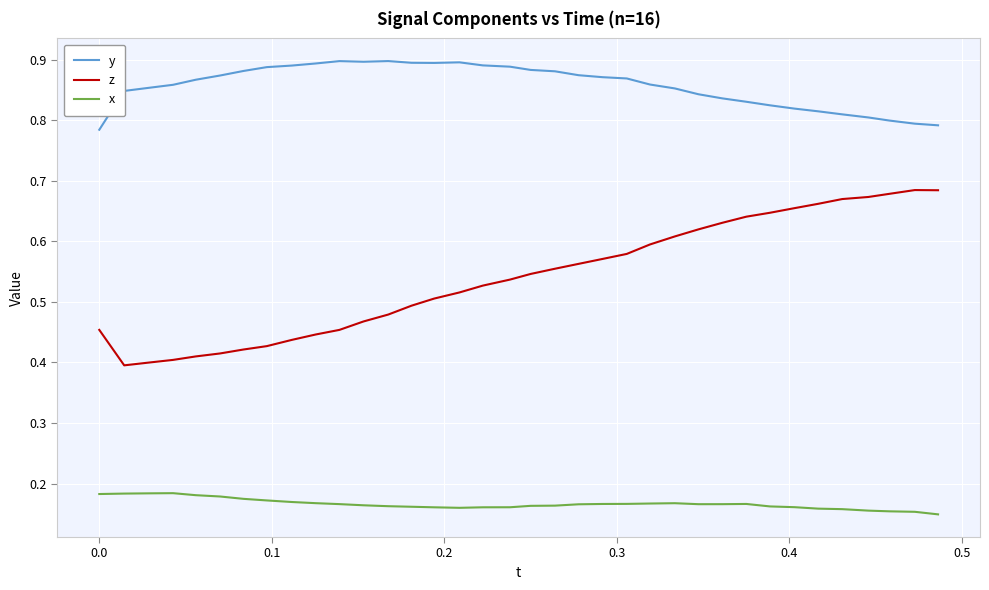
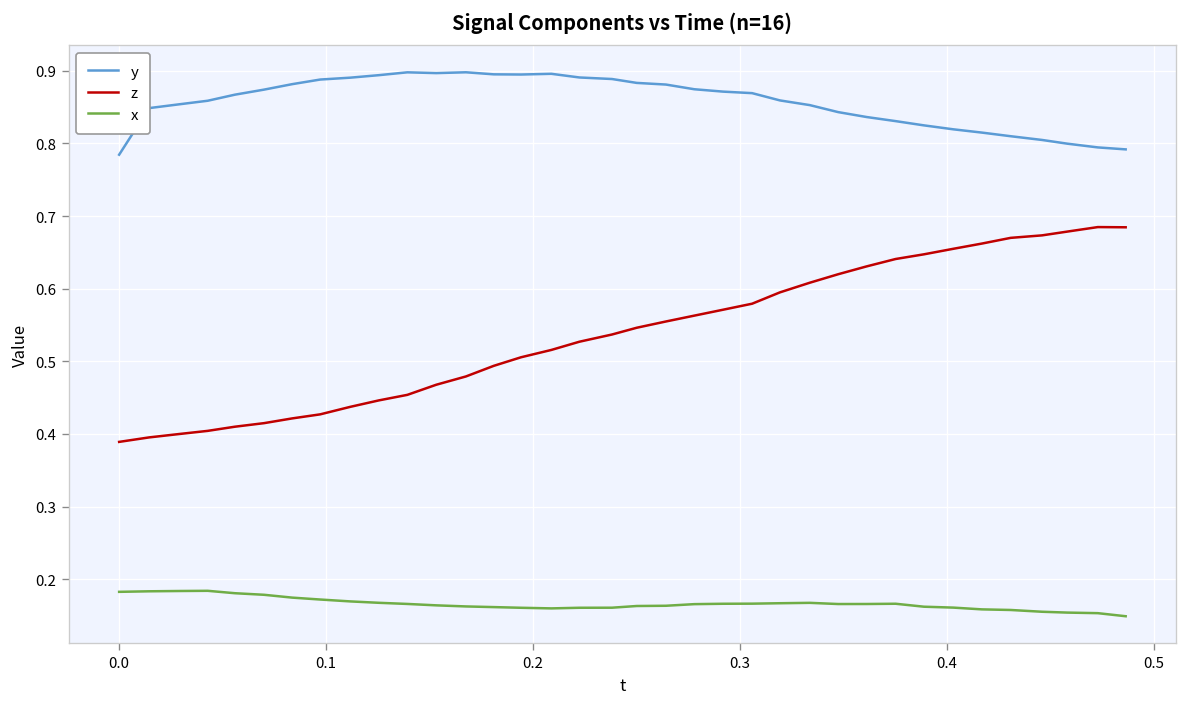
  {
    "y": {
      "0.0": 0.78
    },
    "z": {
-     "0.0": 0.45
+     "0.0": 0.39
    },
    "x": {
      "0.0": 0.18
    }
  }
